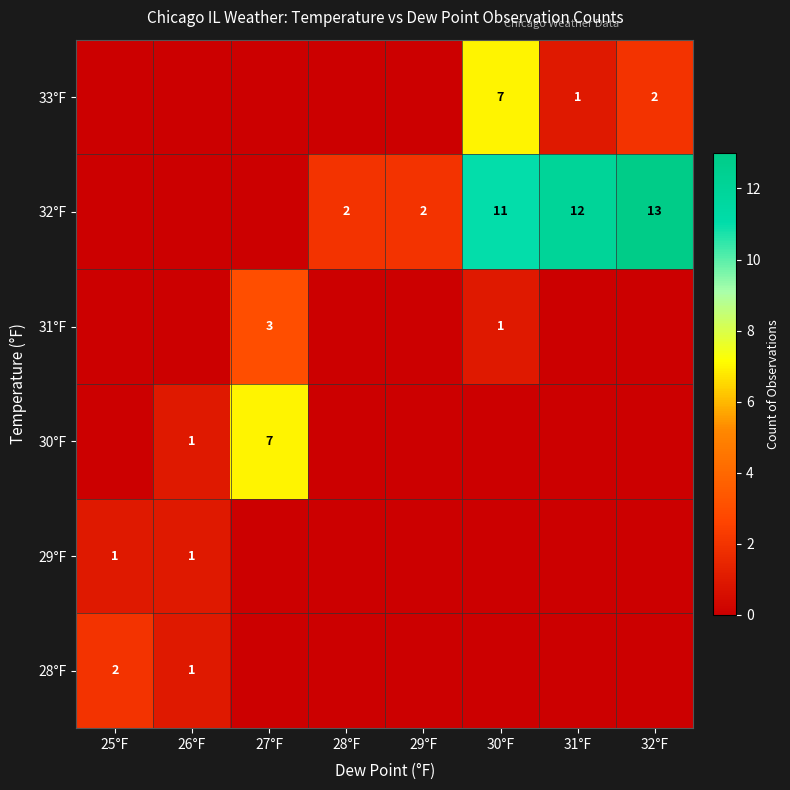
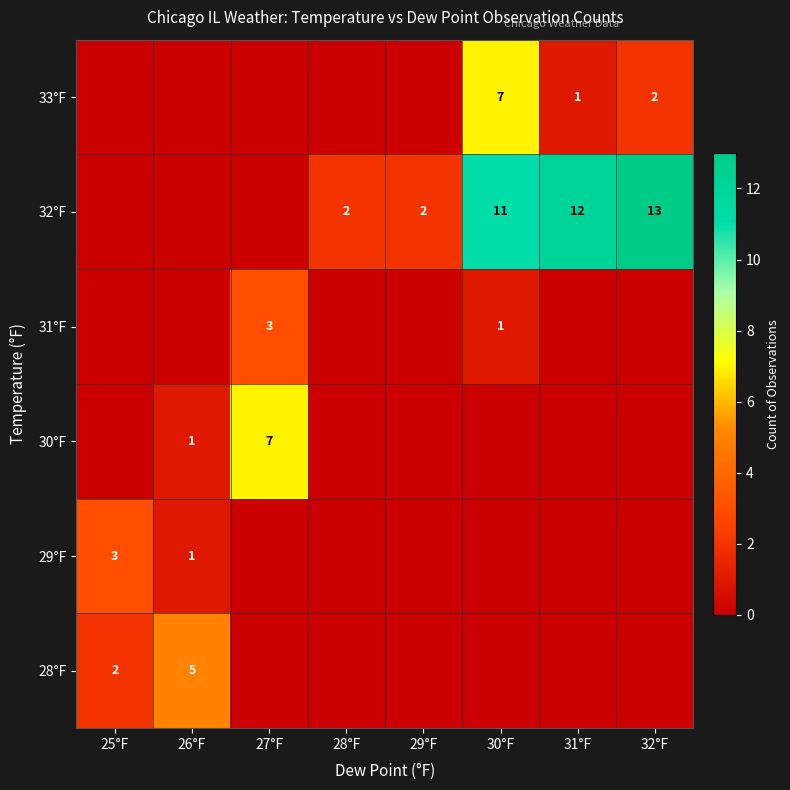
  {
    "33°F": {
      "30°F": 7,
      "31°F": 1,
      "32°F": 2
    },
    "32°F": {
      "28°F": 2,
      "29°F": 2,
      "30°F": 11,
      "31°F": 12,
      "32°F": 13
    },
    "31°F": {
      "27°F": 3,
      "30°F": 1
    },
    "30°F": {
      "26°F": 1,
      "27°F": 7
    },
    "29°F": {
-     "25°F": 1,
+     "25°F": 3,
      "26°F": 1
    },
    "28°F": {
      "25°F": 2,
-     "26°F": 1
+     "26°F": 5
    }
  }
